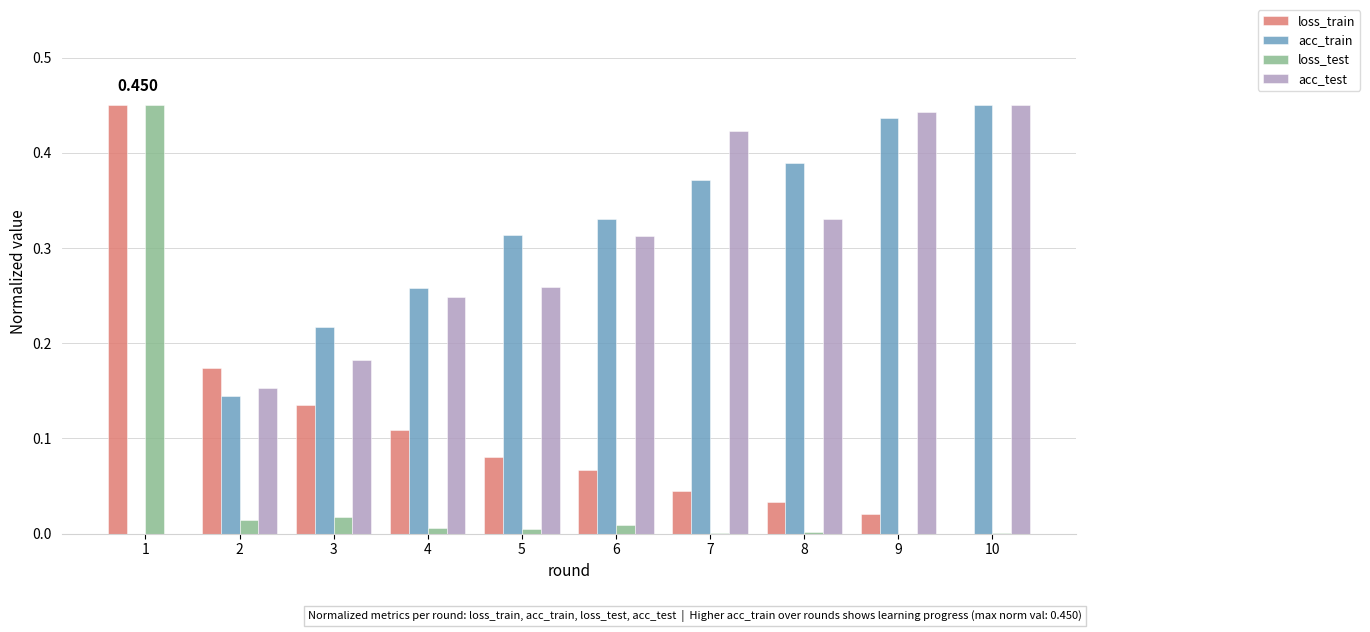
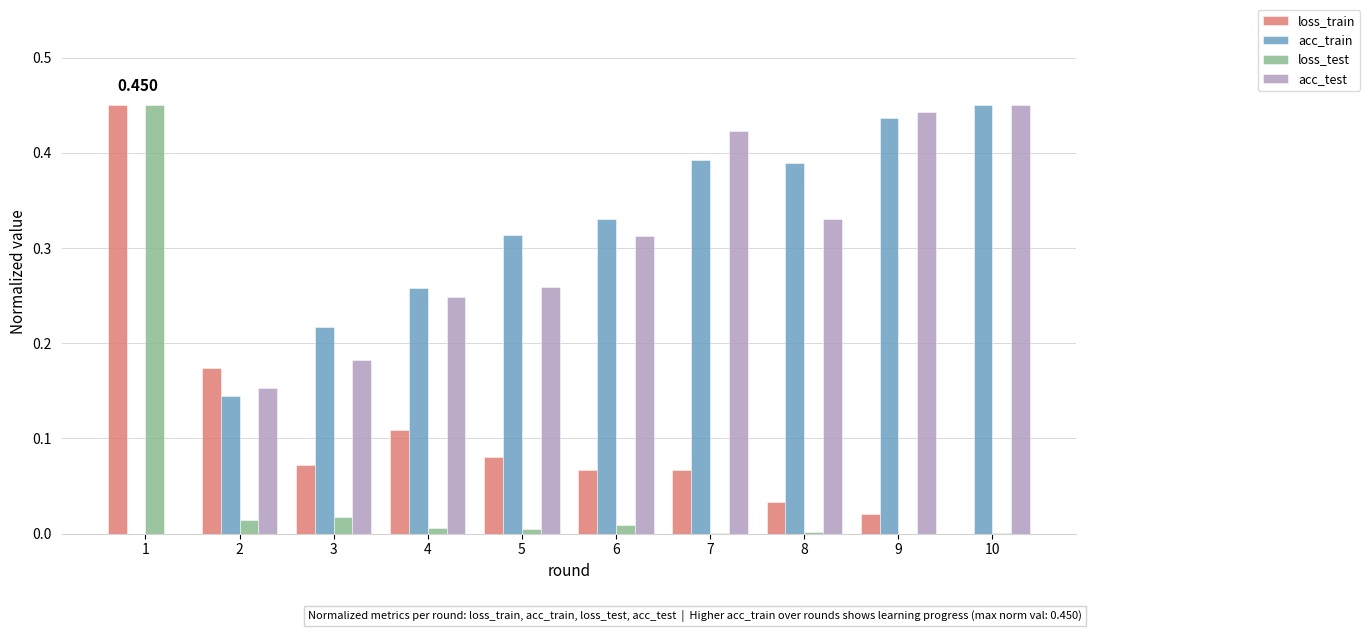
  {
    "loss_train": {
      "2": 0.17,
-     "3": 0.13,
+     "3": 0.07,
      "4": 0.11,
      "5": 0.08,
      "6": 0.07,
-     "7": 0.04,
+     "7": 0.07,
      "8": 0.03,
      "9": 0.02,
      "10": 0.00
    },
    "acc_train": {
      "1": 0.00,
      "2": 0.14,
      "3": 0.22,
      "4": 0.26,
      "5": 0.31,
      "6": 0.33,
-     "7": 0.37,
+     "7": 0.39,
      "8": 0.39,
      "9": 0.44,
      "10": 0.45
    },
    "loss_test": {
      "1": 0.450
    },
    "acc_test": {
      "1": 0.00,
      "2": 0.15,
      "3": 0.18,
      "4": 0.25,
      "5": 0.26,
      "6": 0.31,
      "7": 0.42,
      "8": 0.33,
      "9": 0.44,
      "10": 0.45
    }
  }
